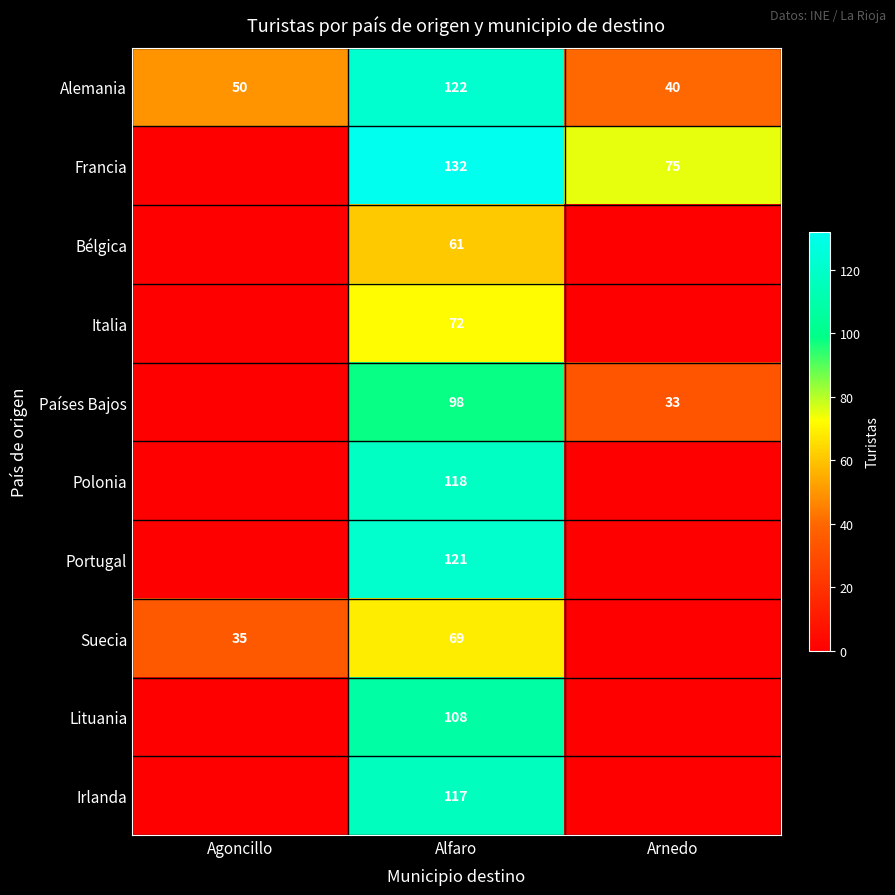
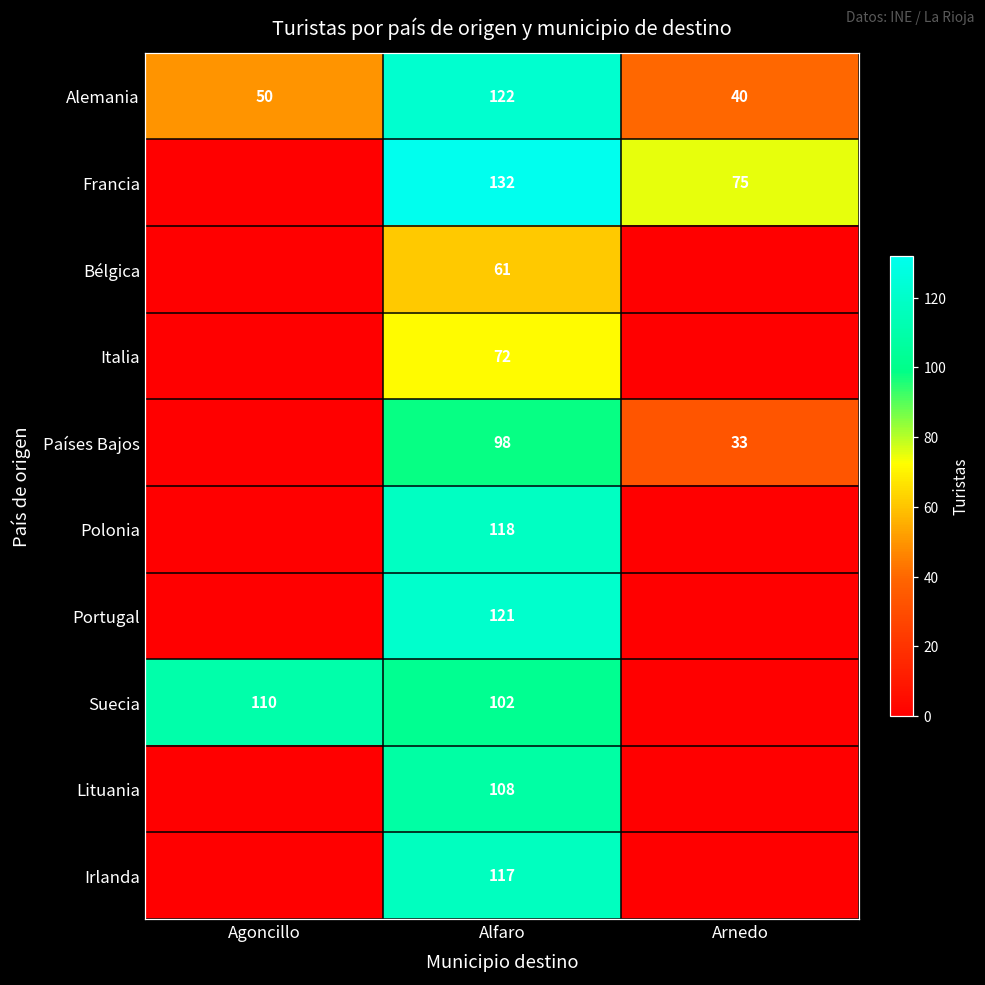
  {
    "Alemania": {
      "Agoncillo": 50,
      "Alfaro": 122,
      "Arnedo": 40
    },
    "Francia": {
      "Alfaro": 132,
      "Arnedo": 75
    },
    "Bélgica": {
      "Alfaro": 61
    },
    "Italia": {
      "Alfaro": 72
    },
    "Países Bajos": {
      "Alfaro": 98,
      "Arnedo": 33
    },
    "Polonia": {
      "Alfaro": 118
    },
    "Portugal": {
      "Alfaro": 121
    },
    "Suecia": {
-     "Agoncillo": 35,
-     "Alfaro": 69
+     "Agoncillo": 110,
+     "Alfaro": 102
    },
    "Lituania": {
      "Alfaro": 108
    },
    "Irlanda": {
      "Alfaro": 117
    }
  }
